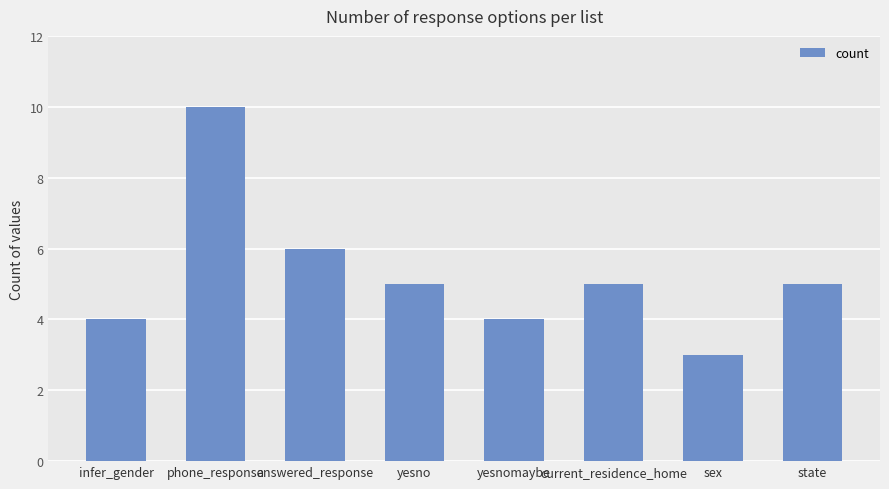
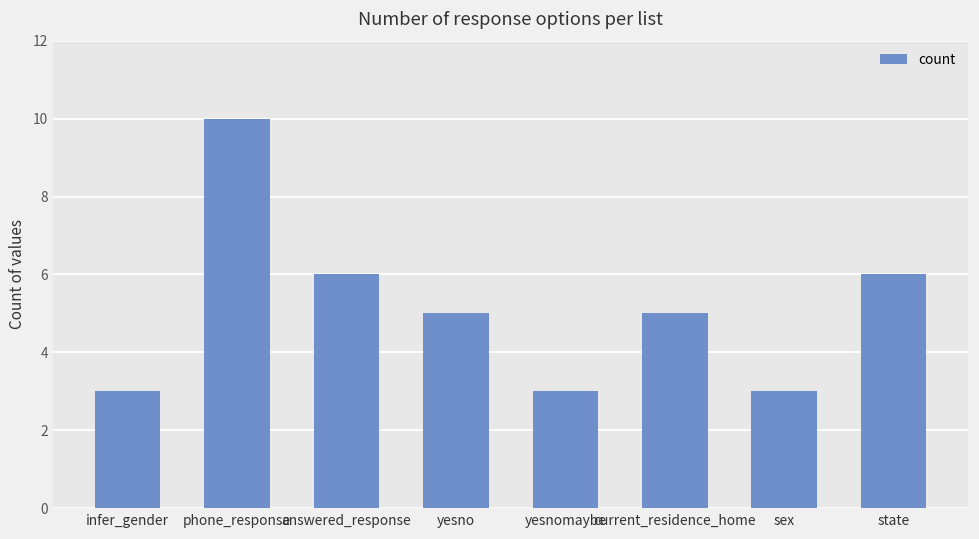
  {
-   "infer_gender": 4,
+   "infer_gender": 3,
    "phone_response": 10,
    "answered_response": 6,
    "yesno": 5,
-   "yesnomaybe": 4,
+   "yesnomaybe": 3,
    "current_residence_home": 5,
    "sex": 3,
-   "state": 5
+   "state": 6
  }
